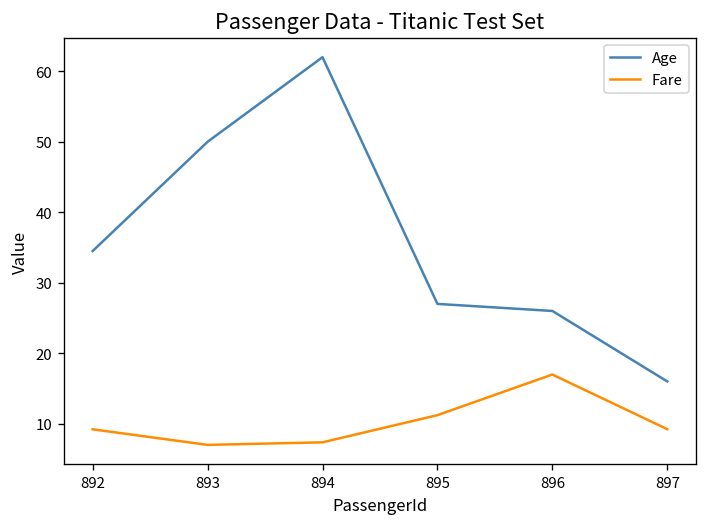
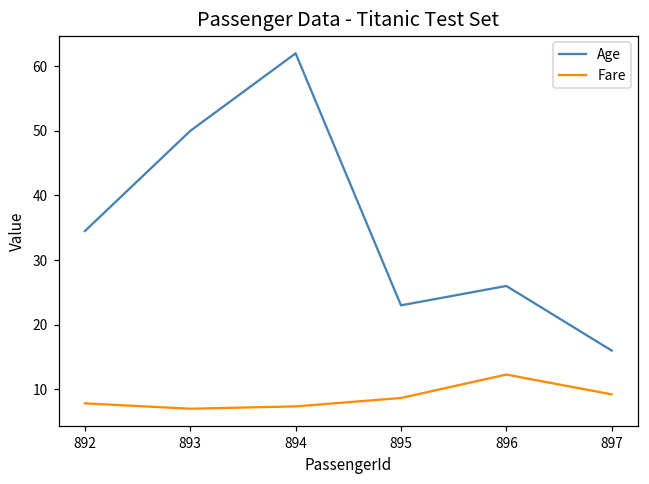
  {
    "Age": {
      "892": 35,
      "893": 50,
      "894": 62,
-     "895": 27,
+     "895": 23,
      "896": 26,
      "897": 16
    },
    "Fare": {
-     "892": 9,
+     "892": 8,
      "893": 7,
      "894": 7,
-     "895": 11,
-     "896": 17,
+     "895": 9,
+     "896": 12,
      "897": 9
    }
  }
